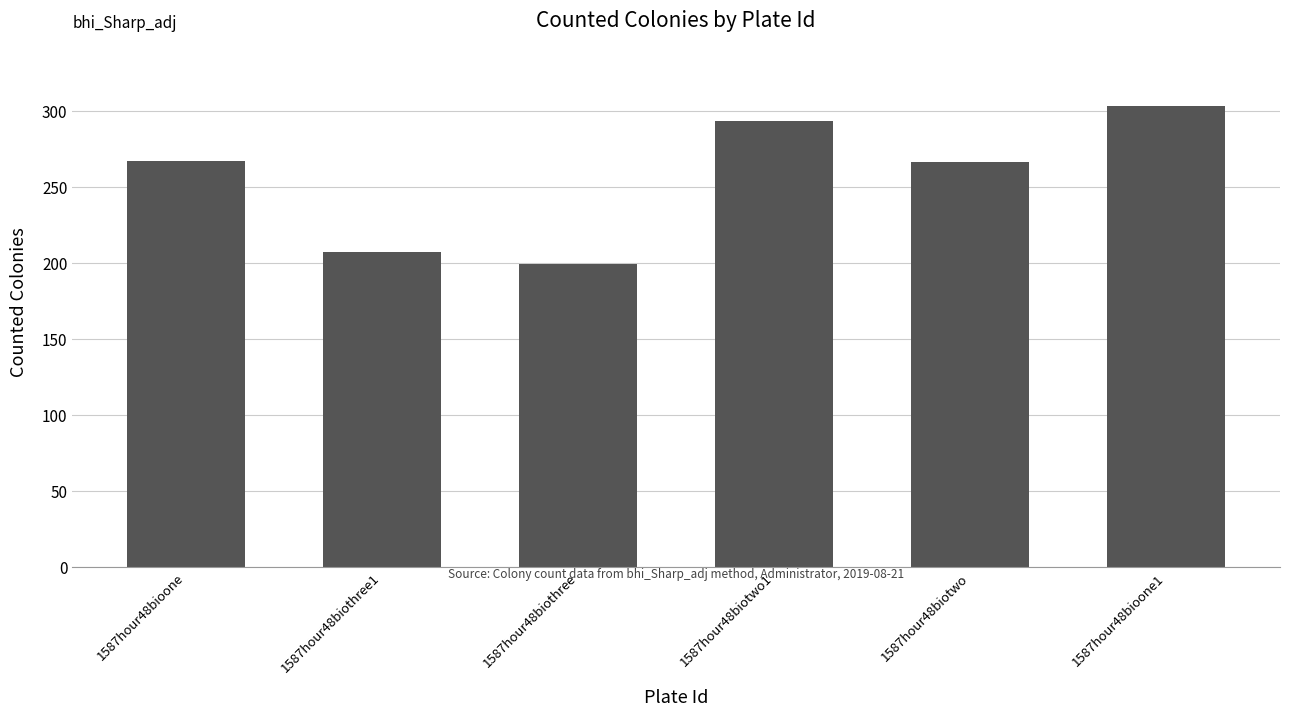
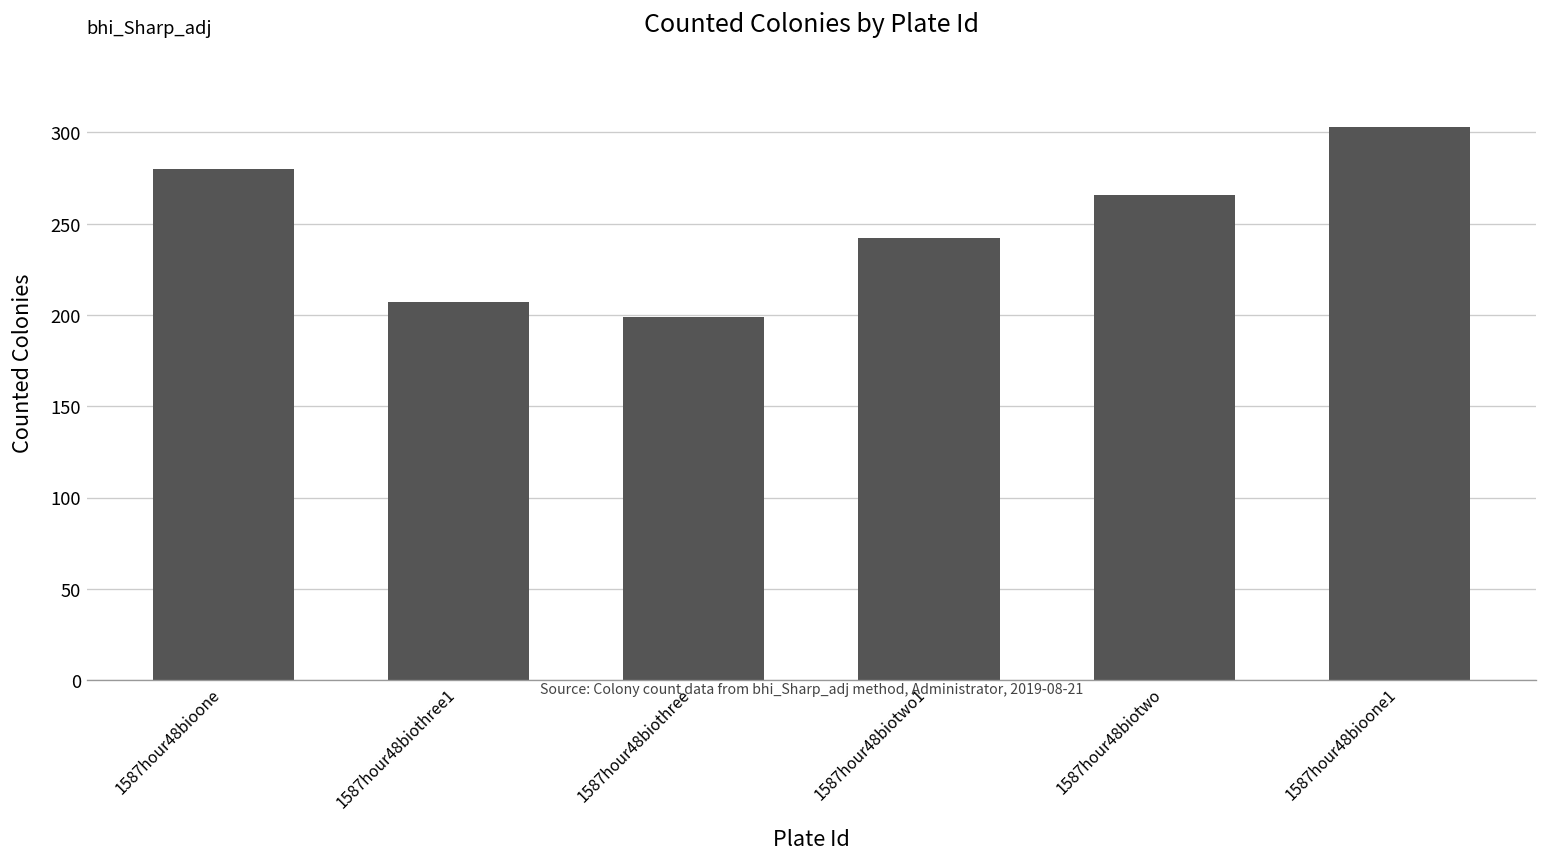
  {
-   "1587hour48bioone": 267,
+   "1587hour48bioone": 280,
    "1587hour48biothree1": 207,
    "1587hour48biothree": 199,
-   "1587hour48biotwo1": 293,
+   "1587hour48biotwo1": 242,
    "1587hour48biotwo": 266,
    "1587hour48bioone1": 303
  }
